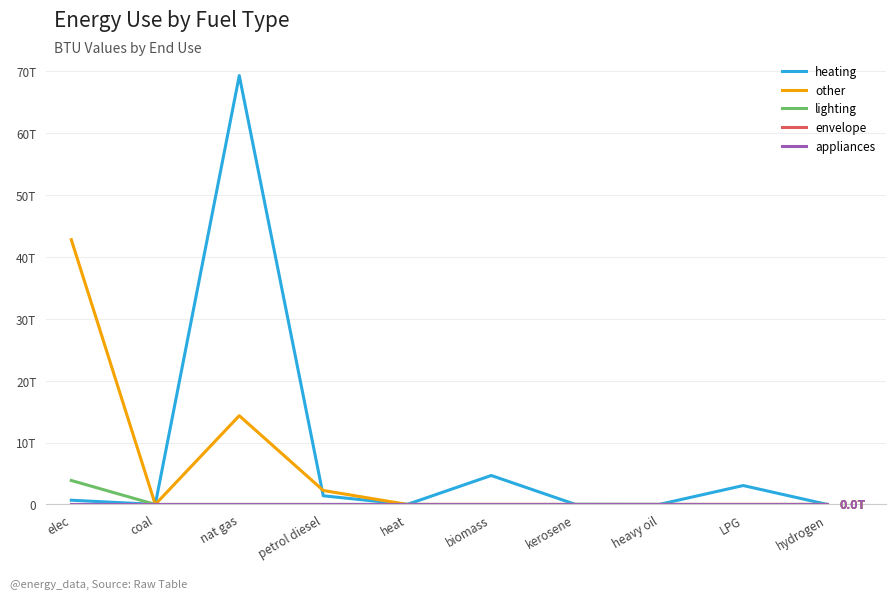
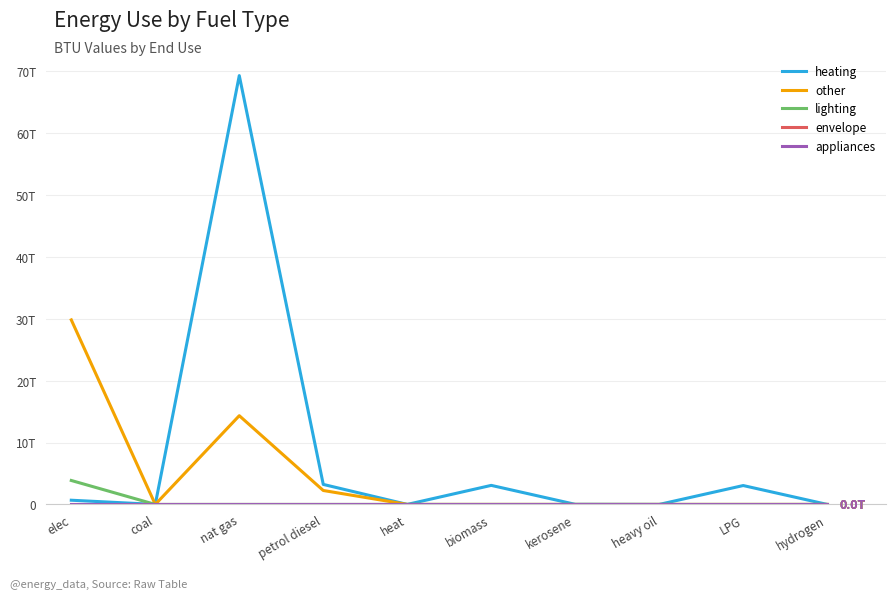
  {
    "heating": {
      "elec": "1T",
      "nat gas": "69T",
-     "petrol diesel": "1T",
-     "biomass": "5T",
+     "petrol diesel": "3T",
+     "biomass": "3T",
      "LPG": "3T"
    },
    "other": {
-     "elec": "43T",
+     "elec": "30T",
      "nat gas": "14T",
      "petrol diesel": "2T"
    },
    "lighting": {
      "elec": "4T"
    },
    "appliances": {
      "elec": "0T"
    }
  }
